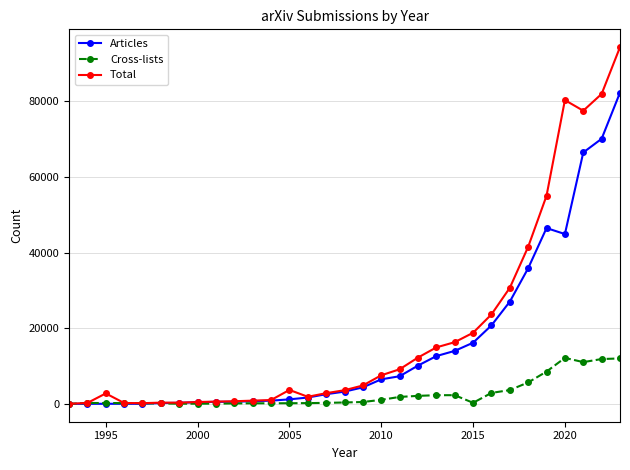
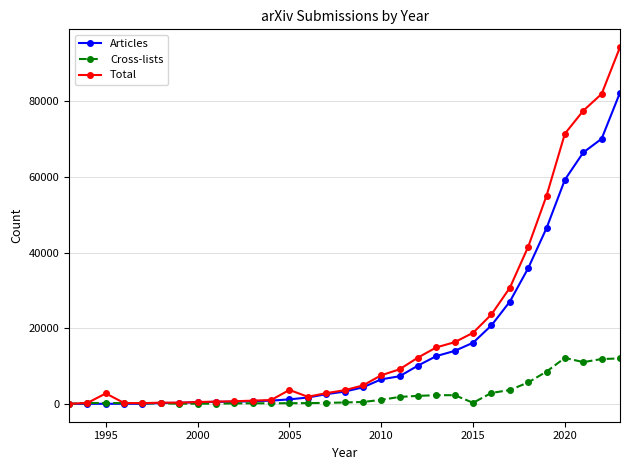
  {
    "Articles": {
      "2005": 1000,
      "2010": 6000,
      "2015": 16000,
-     "2020": 45000
+     "2020": 59000
    },
    "Cross-lists": {
      "2005": 0,
      "2010": 1000,
      "2015": 0,
      "2020": 12000
    },
    "Total": {
      "1995": 3000,
      "2005": 4000,
      "2010": 8000,
      "2015": 19000,
-     "2020": 80000
+     "2020": 71000
    }
  }
